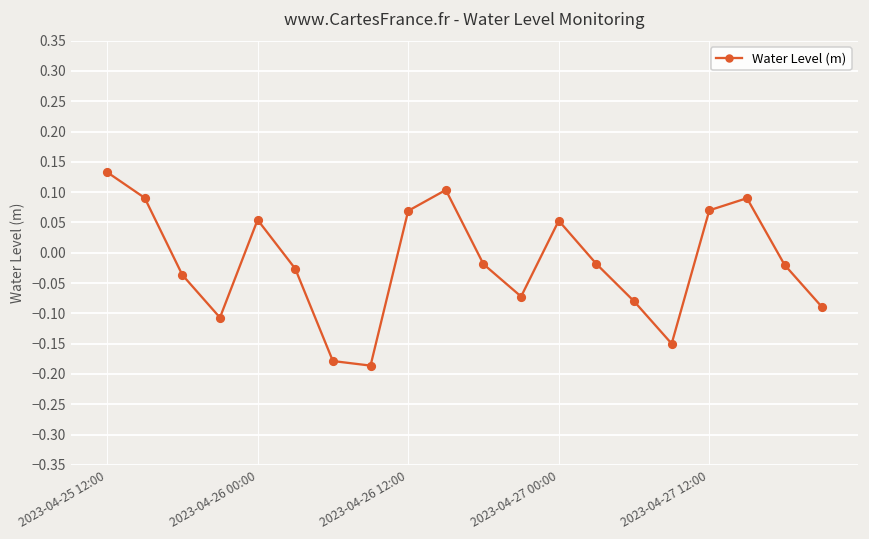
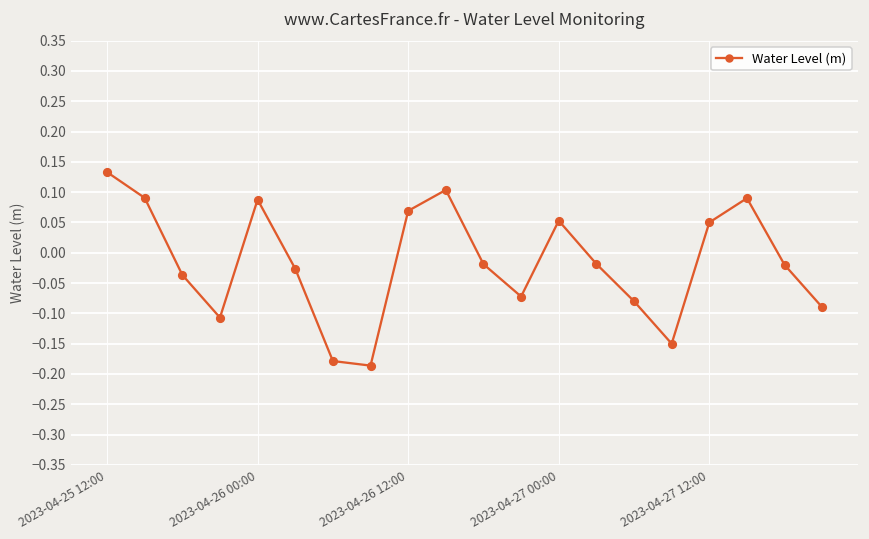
  {
    "2023-04-25 12:00": 0.13,
-   "2023-04-26 00:00": 0.05,
+   "2023-04-26 00:00": 0.09,
    "2023-04-26 12:00": 0.07,
    "2023-04-27 00:00": 0.05,
-   "2023-04-27 12:00": 0.07
+   "2023-04-27 12:00": 0.05
  }
